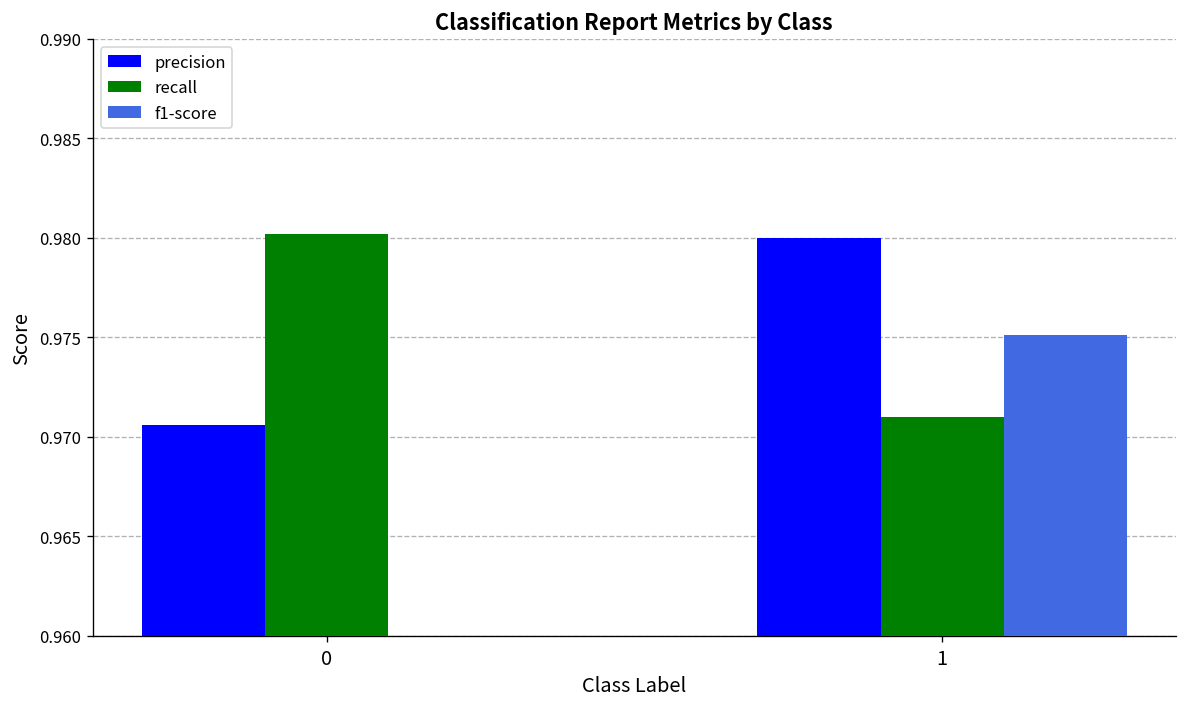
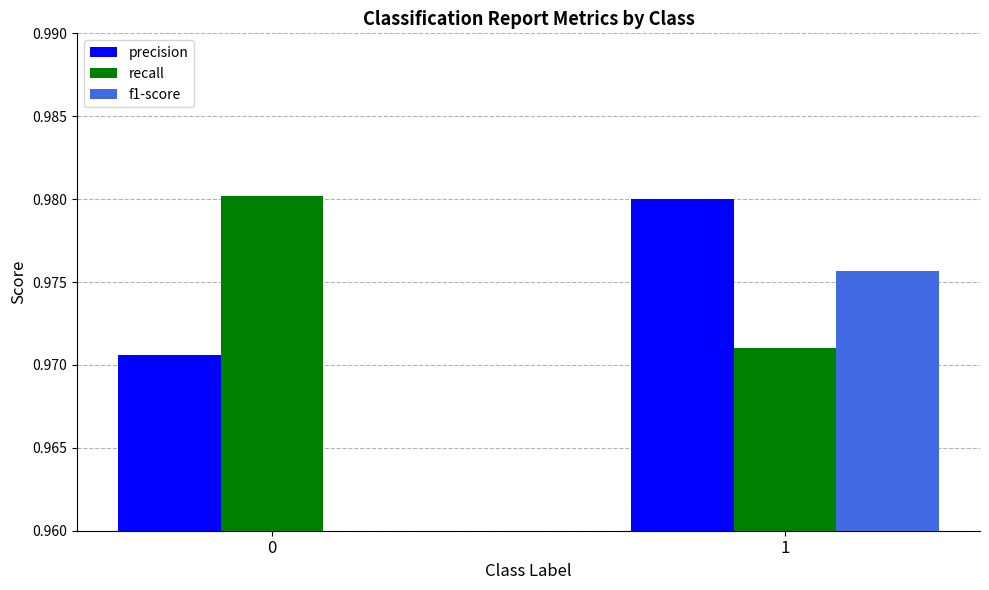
  {
    "precision": {
      "0": 0.9706,
      "1": 0.9800
    },
    "recall": {
      "0": 0.9802,
      "1": 0.9710
    },
    "f1-score": {
-     "1": 0.9751
+     "1": 0.9757
    }
  }
